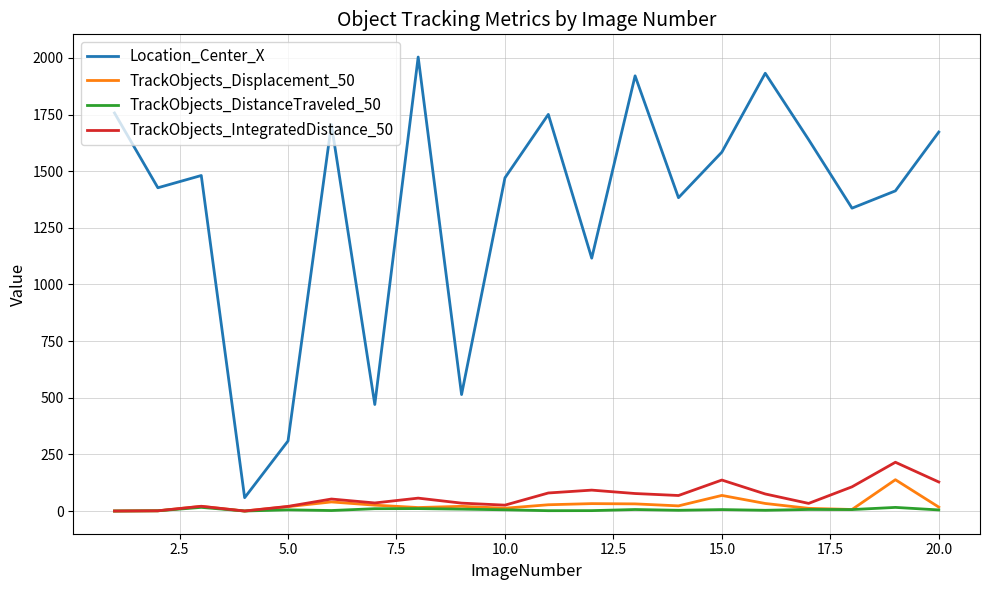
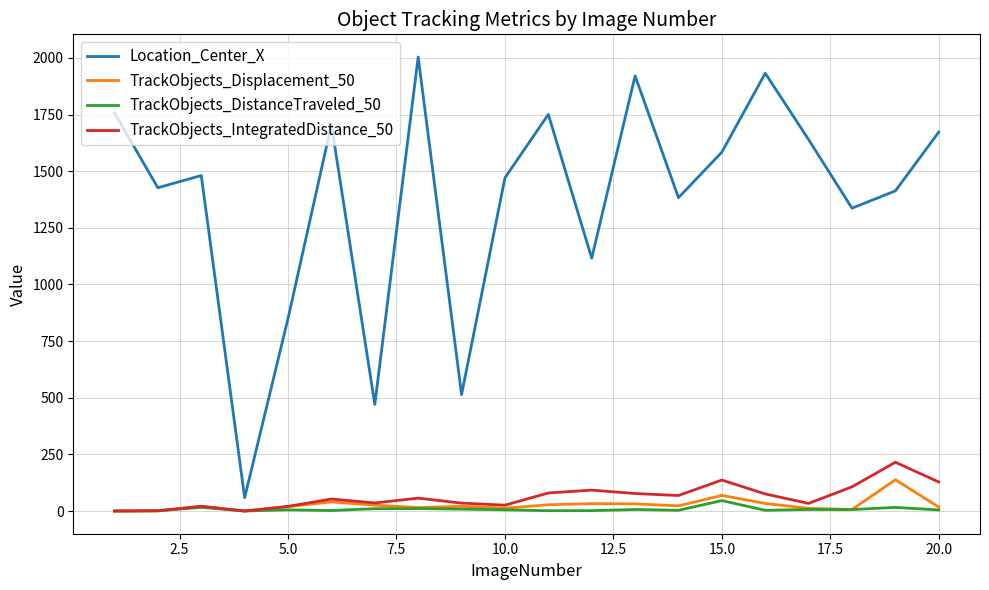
  {
    "Location_Center_X": {
-     "5.0": 310,
+     "5.0": 850,
      "10.0": 1470,
      "15.0": 1580,
      "20.0": 1670
    },
    "TrackObjects_Displacement_50": {
      "15.0": 70,
      "20.0": 20
    },
    "TrackObjects_DistanceTraveled_50": {
      "5.0": 10,
-     "15.0": 10,
+     "15.0": 50,
      "20.0": 0
    },
    "TrackObjects_IntegratedDistance_50": {
      "10.0": 30,
      "15.0": 140,
      "20.0": 130
    }
  }
